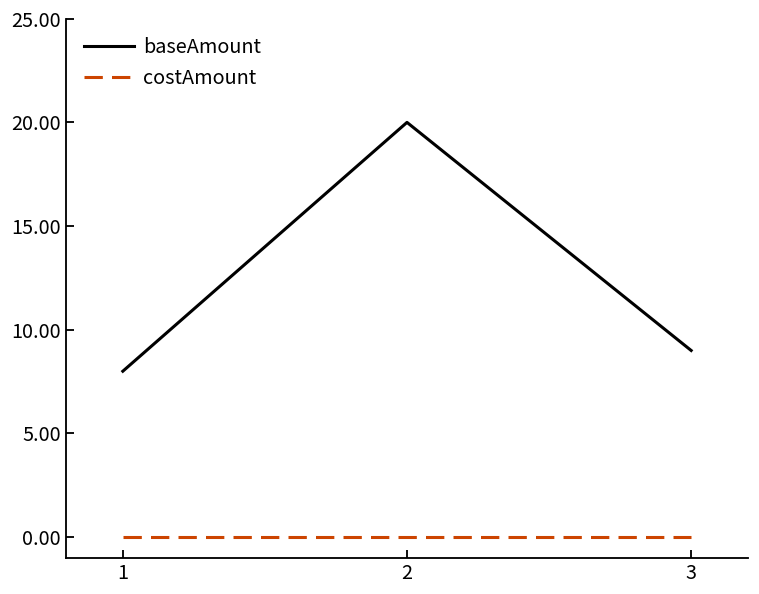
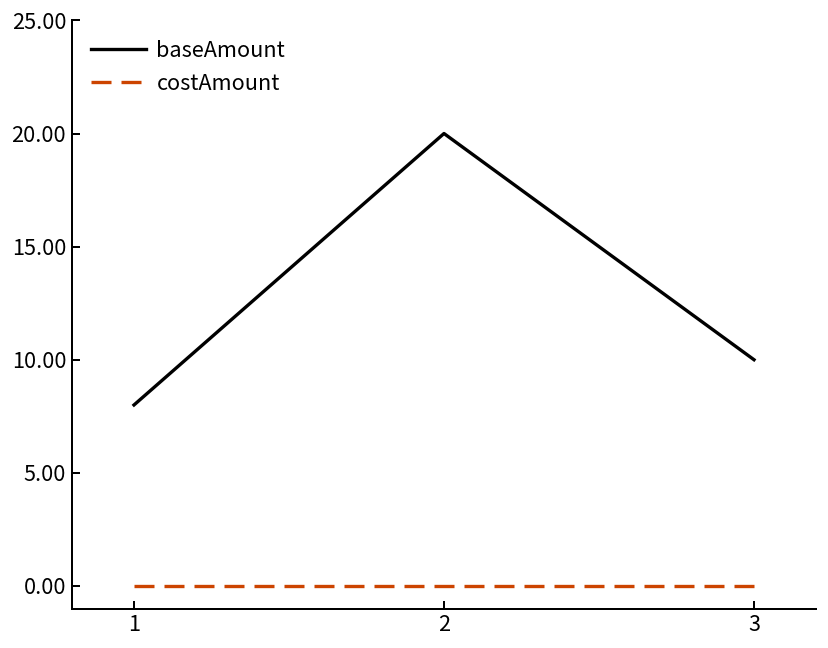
  {
    "baseAmount": {
      "1": 8,
      "2": 20,
-     "3": 9
+     "3": 10
    },
    "costAmount": {
      "1": 0,
      "2": 0,
      "3": 0
    }
  }
